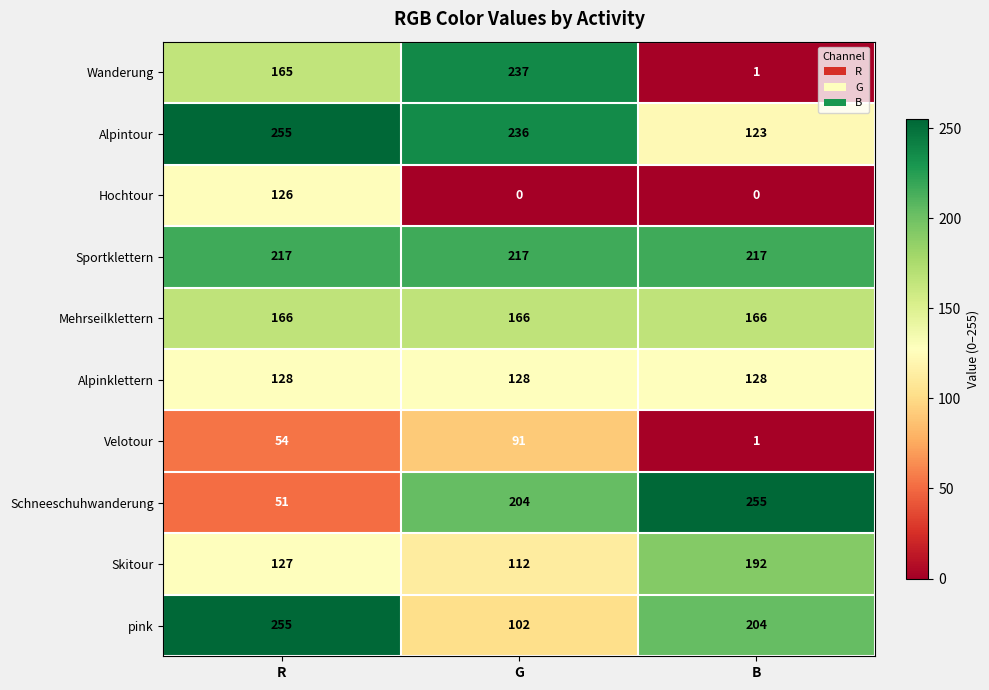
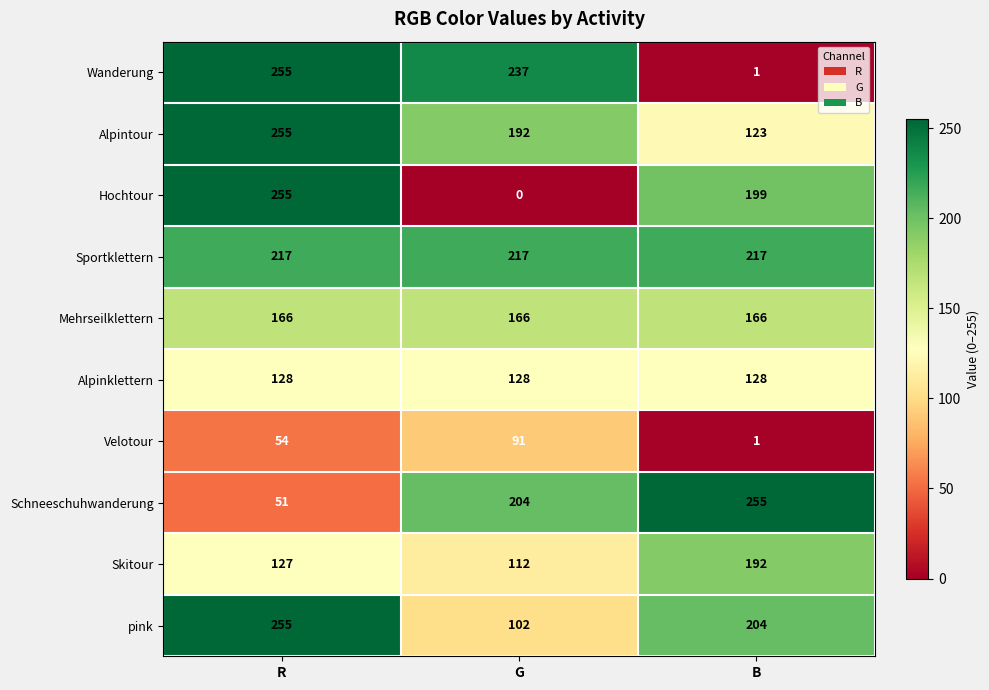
  {
    "Wanderung": {
-     "R": 165,
+     "R": 255,
      "G": 237,
      "B": 1
    },
    "Alpintour": {
      "R": 255,
-     "G": 236,
+     "G": 192,
      "B": 123
    },
    "Hochtour": {
-     "R": 126,
+     "R": 255,
      "G": 0,
-     "B": 0
+     "B": 199
    },
    "Sportklettern": {
      "R": 217,
      "G": 217,
      "B": 217
    },
    "Mehrseilklettern": {
      "R": 166,
      "G": 166,
      "B": 166
    },
    "Alpinklettern": {
      "R": 128,
      "G": 128,
      "B": 128
    },
    "Velotour": {
      "R": 54,
      "G": 91,
      "B": 1
    },
    "Schneeschuhwanderung": {
      "R": 51,
      "G": 204,
      "B": 255
    },
    "Skitour": {
      "R": 127,
      "G": 112,
      "B": 192
    },
    "pink": {
      "R": 255,
      "G": 102,
      "B": 204
    }
  }
